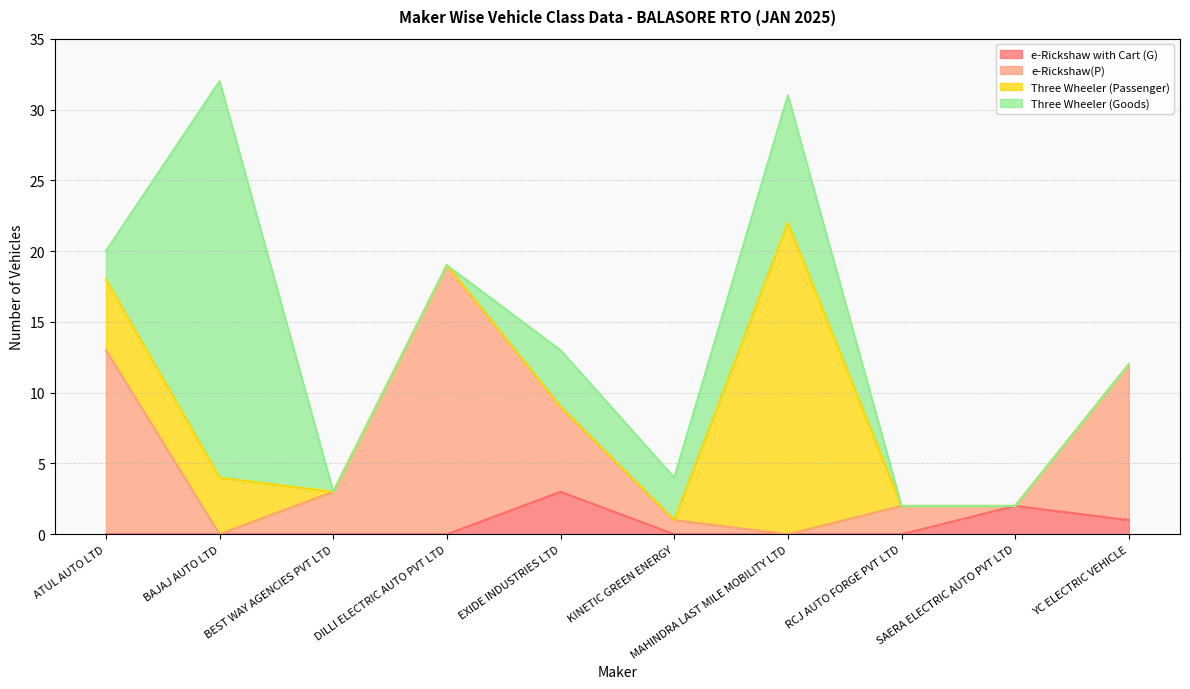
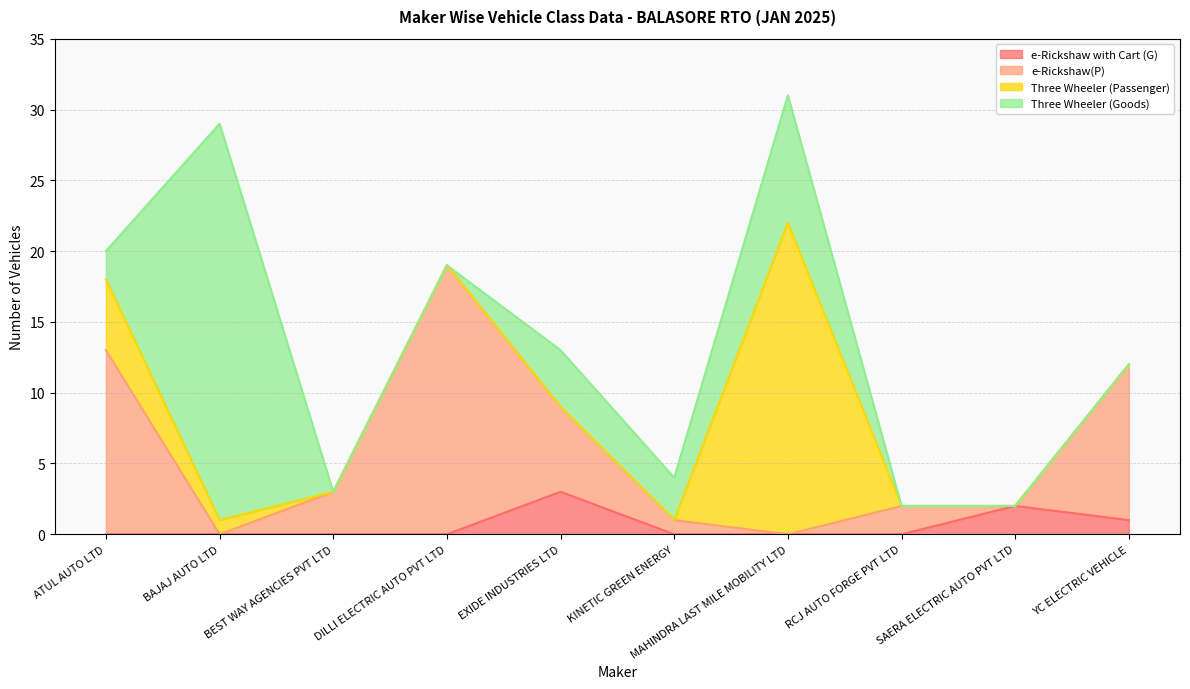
  {
    "Three Wheeler (Passenger)": {
      "ATUL AUTO LTD": 5,
-     "BAJAJ AUTO LTD": 4,
+     "BAJAJ AUTO LTD": 1,
      "MAHINDRA LAST MILE MOBILITY LTD": 22
    },
    "Three Wheeler (Goods)": {
      "ATUL AUTO LTD": 2,
      "BAJAJ AUTO LTD": 28,
      "EXIDE INDUSTRIES LTD": 4,
      "KINETIC GREEN ENERGY": 3,
      "MAHINDRA LAST MILE MOBILITY LTD": 9
    }
  }
